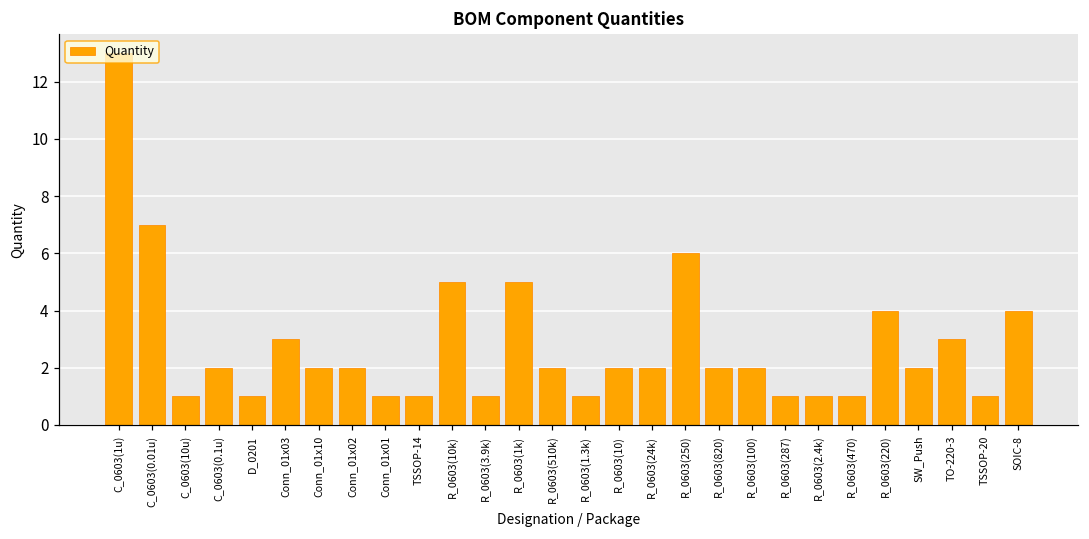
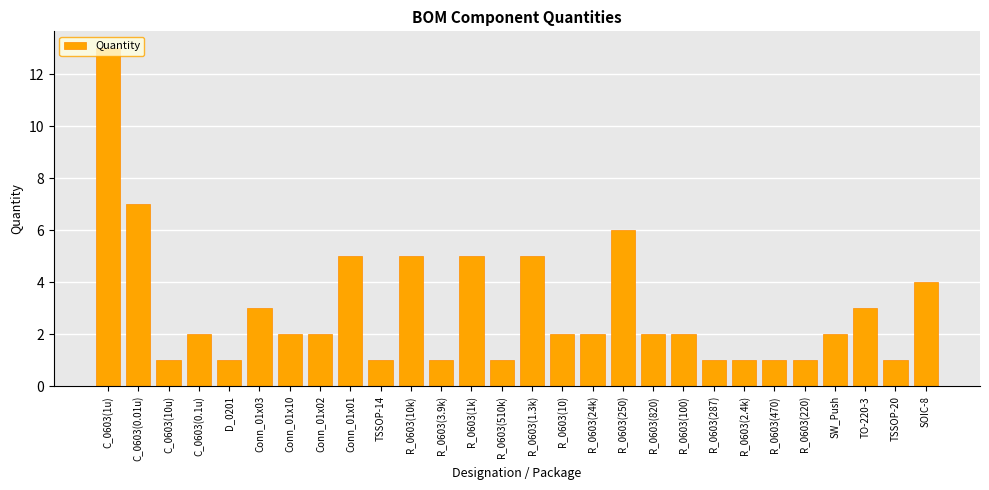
  {
    "C_0603(0.01u)": 7,
    "C_0603(10u)": 1,
    "C_0603(0.1u)": 2,
    "D_0201": 1,
    "Conn_01x03": 3,
    "Conn_01x10": 2,
    "Conn_01x02": 2,
-   "Conn_01x01": 1,
+   "Conn_01x01": 5,
    "TSSOP-14": 1,
    "R_0603(10k)": 5,
    "R_0603(3.9k)": 1,
    "R_0603(1k)": 5,
-   "R_0603(510k)": 2,
-   "R_0603(1.3k)": 1,
+   "R_0603(510k)": 1,
+   "R_0603(1.3k)": 5,
    "R_0603(10)": 2,
    "R_0603(24k)": 2,
    "R_0603(250)": 6,
    "R_0603(820)": 2,
    "R_0603(100)": 2,
    "R_0603(287)": 1,
    "R_0603(2.4k)": 1,
    "R_0603(470)": 1,
-   "R_0603(220)": 4,
+   "R_0603(220)": 1,
    "SW_Push": 2,
    "TO-220-3": 3,
    "TSSOP-20": 1,
    "SOIC-8": 4
  }
